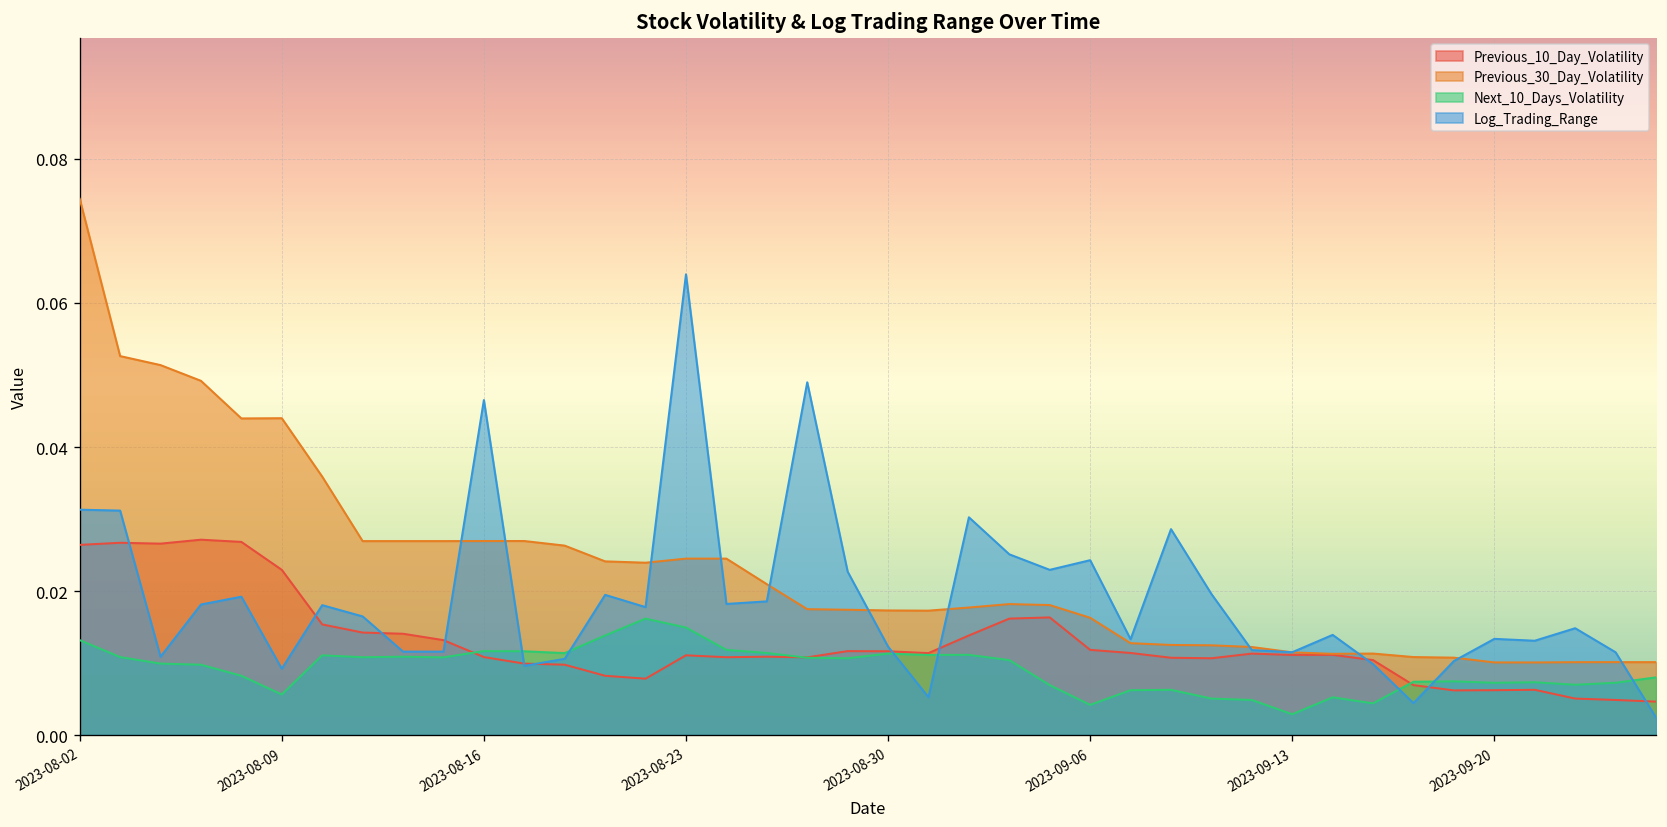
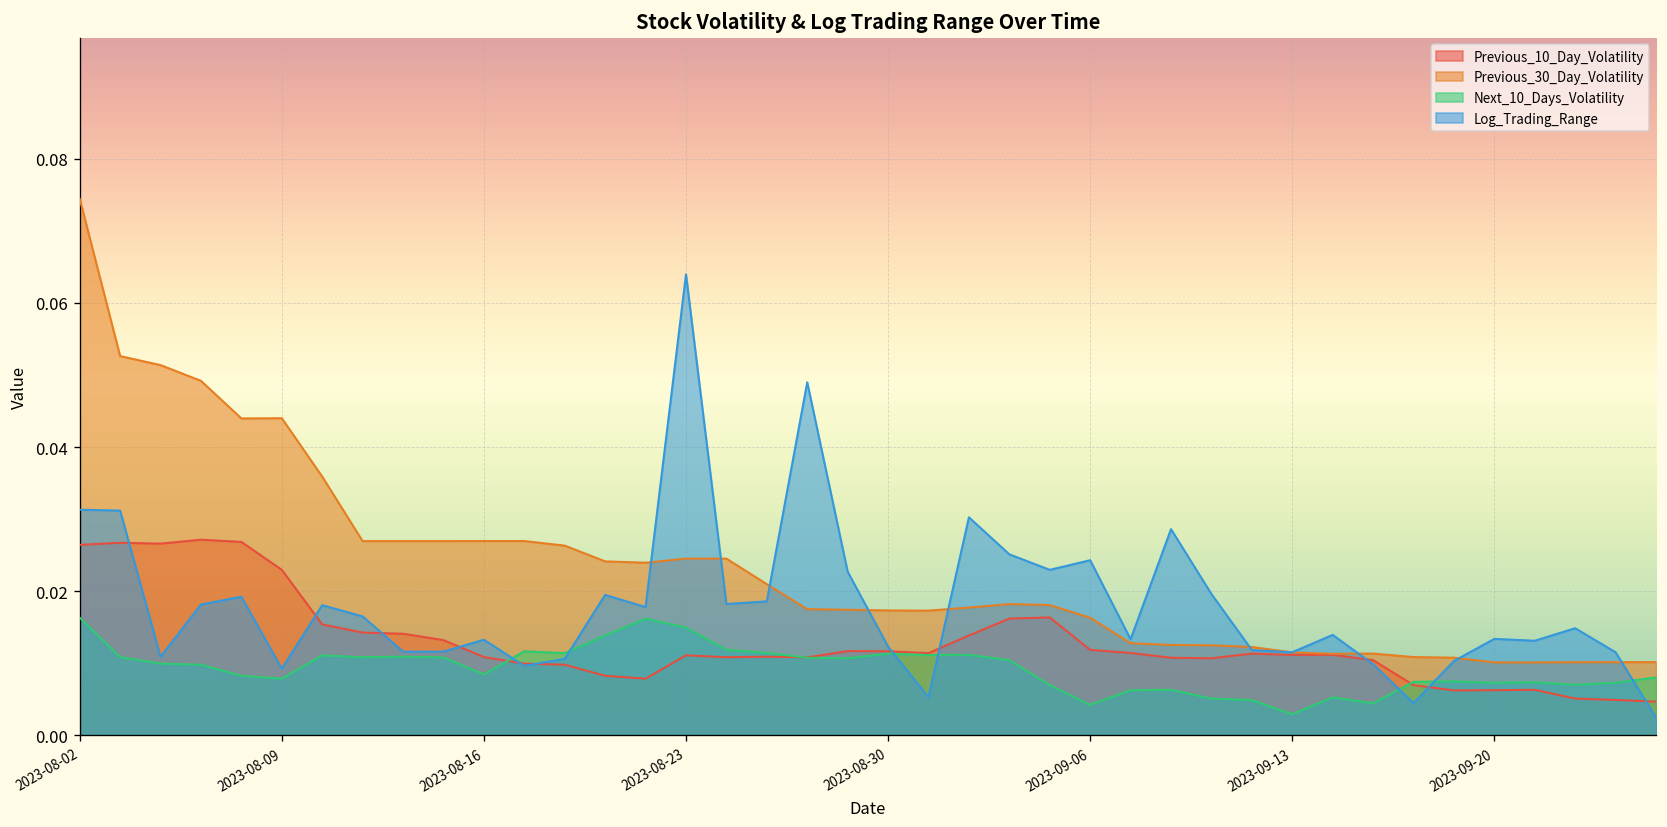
  {
    "Next_10_Days_Volatility": {
-     "2023-08-02": 0.013,
-     "2023-08-09": 0.006,
-     "2023-08-16": 0.012,
+     "2023-08-02": 0.016,
+     "2023-08-09": 0.008,
+     "2023-08-16": 0.008,
      "2023-08-23": 0.015,
      "2023-09-06": 0.004,
      "2023-09-13": 0.003,
      "2023-09-20": 0.007
    },
    "Log_Trading_Range": {
      "2023-08-02": 0.031,
      "2023-08-09": 0.009,
-     "2023-08-16": 0.047,
+     "2023-08-16": 0.013,
      "2023-08-23": 0.064,
      "2023-08-30": 0.012,
      "2023-09-06": 0.024,
      "2023-09-20": 0.013
    }
  }
